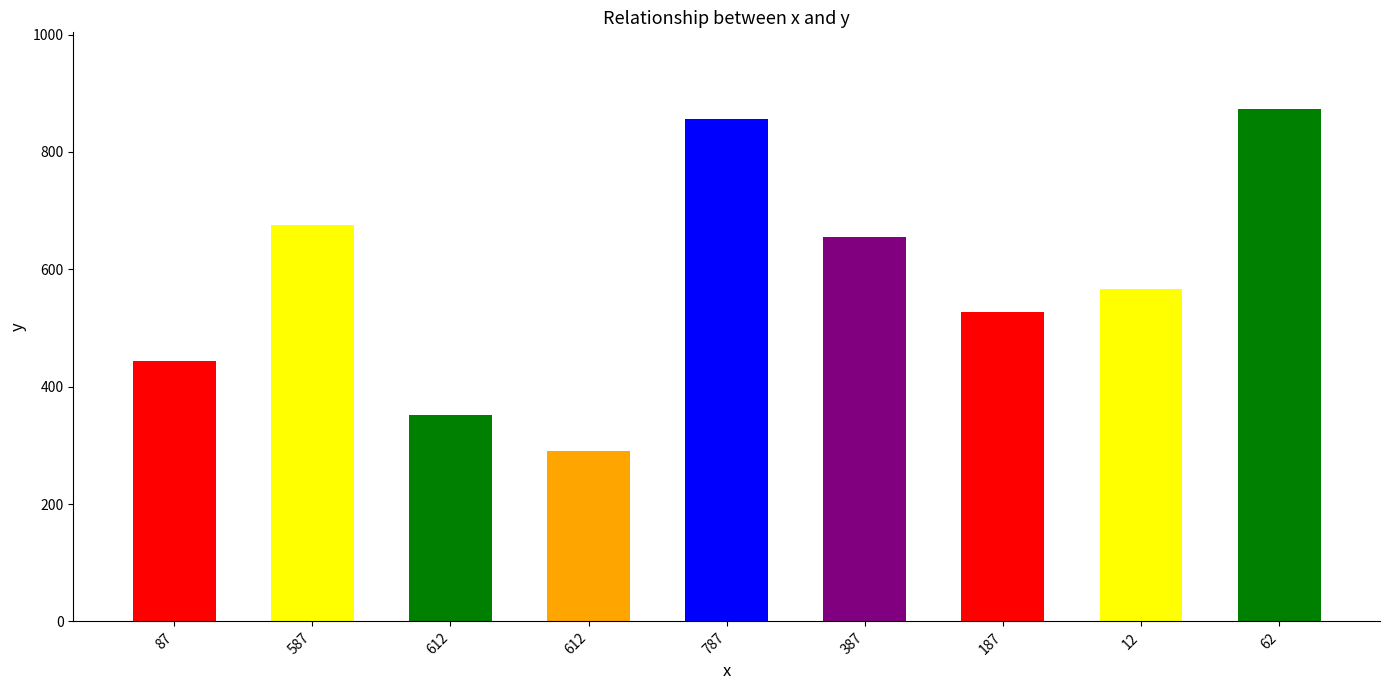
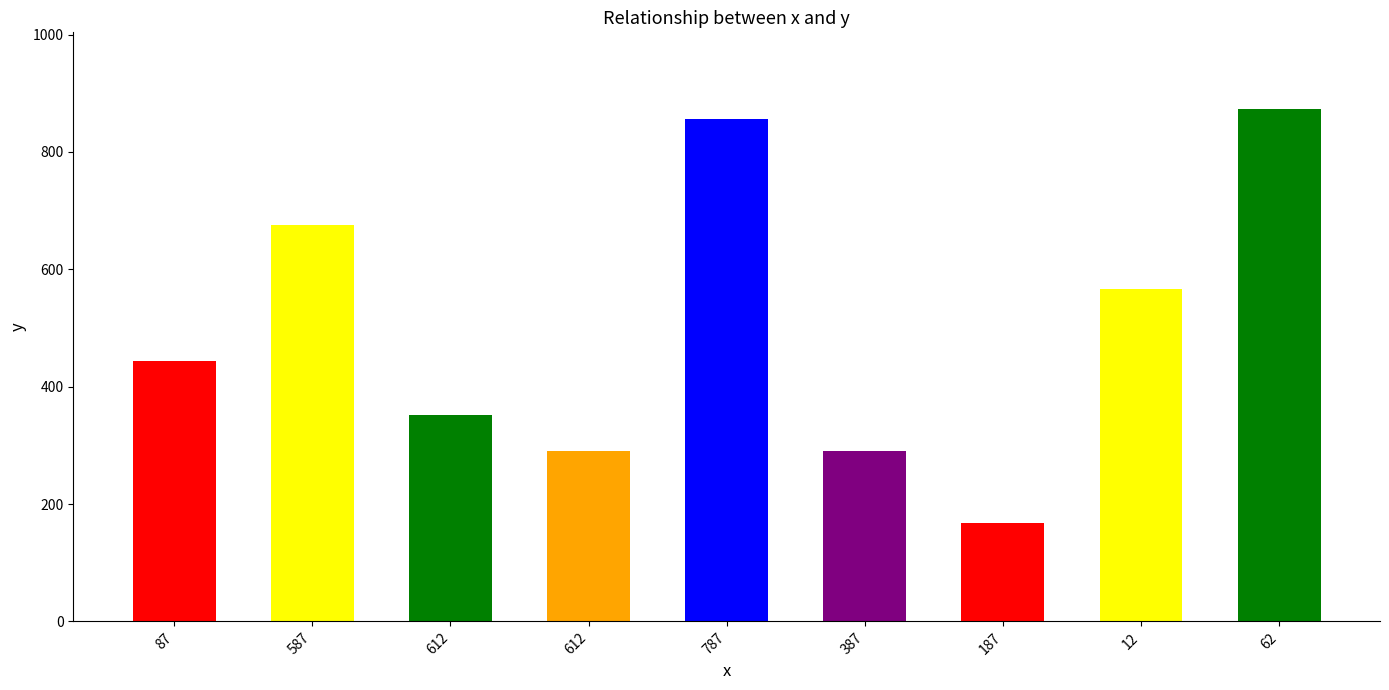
  {
    "87": 440,
    "587": 680,
    "787": 860,
-   "387": 660,
-   "187": 530,
+   "387": 290,
+   "187": 170,
    "12": 570,
    "62": 870
  }
